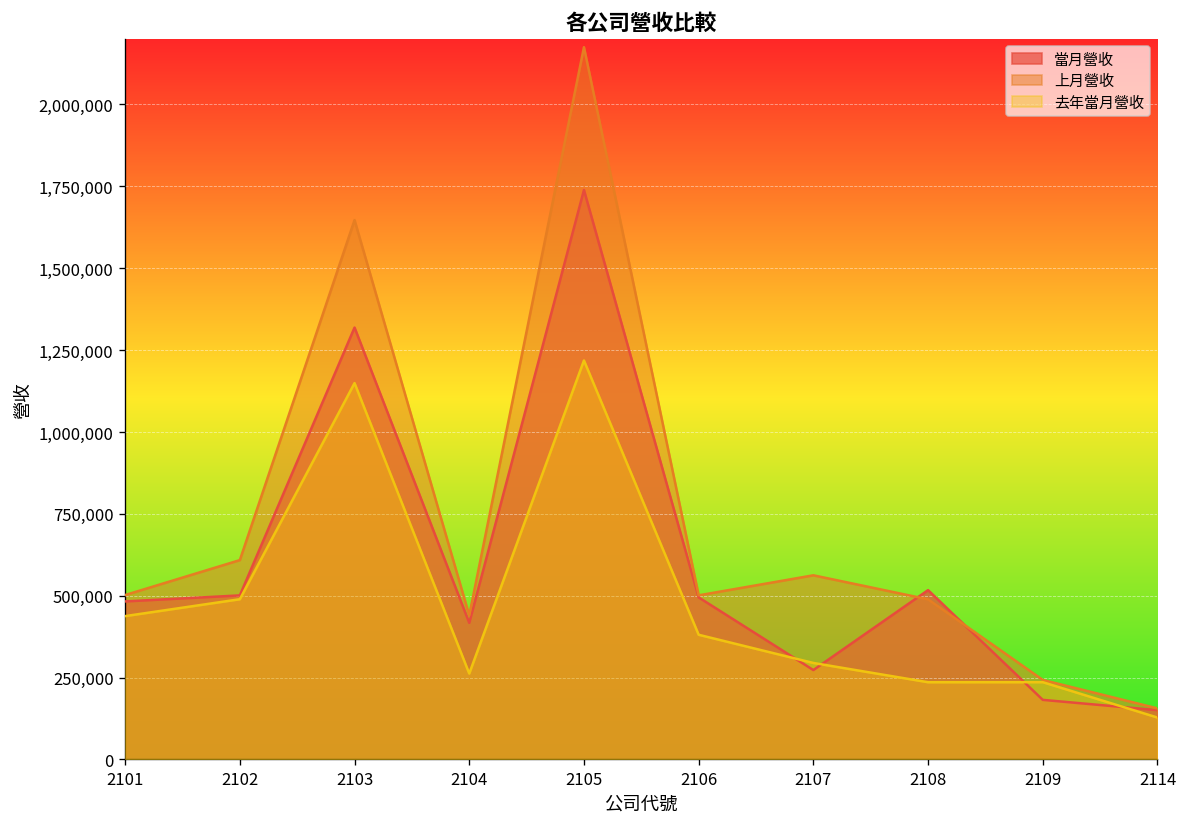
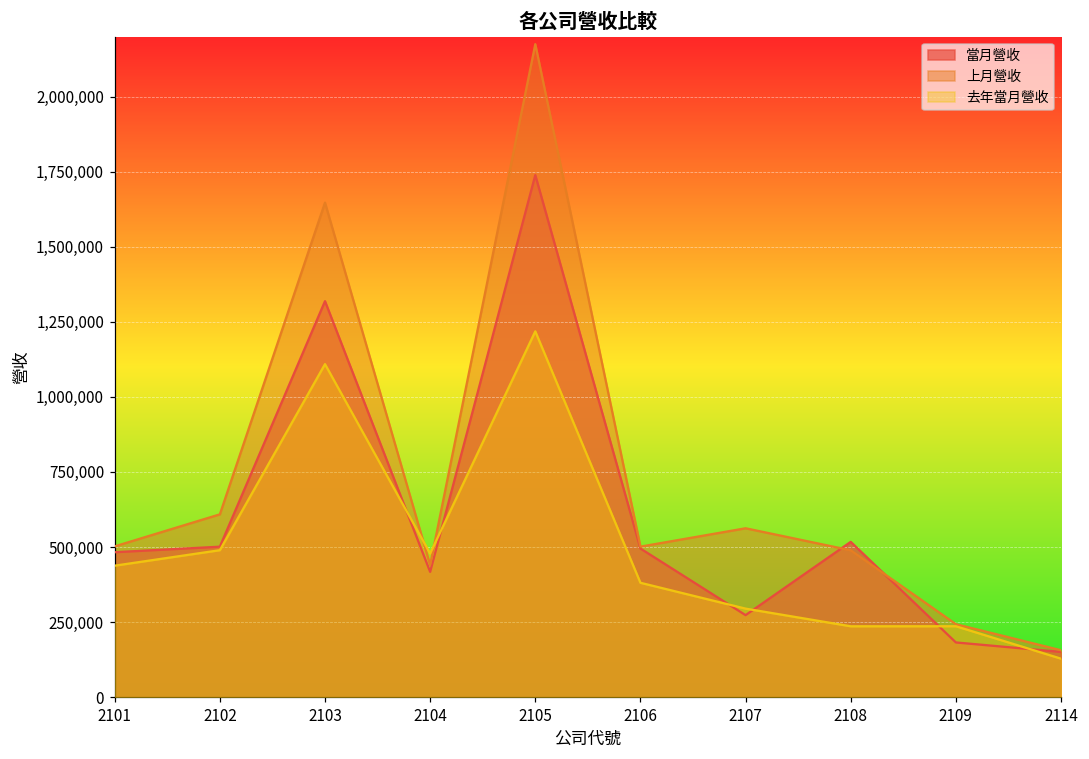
  {
    "去年當月營收": {
      "2101": "440,000",
      "2102": "490,000",
-     "2103": "1,150,000",
-     "2104": "260,000",
+     "2103": "1,110,000",
+     "2104": "480,000",
      "2105": "1,220,000",
      "2106": "380,000",
      "2107": "290,000",
      "2108": "240,000",
      "2114": "130,000"
    }
  }
